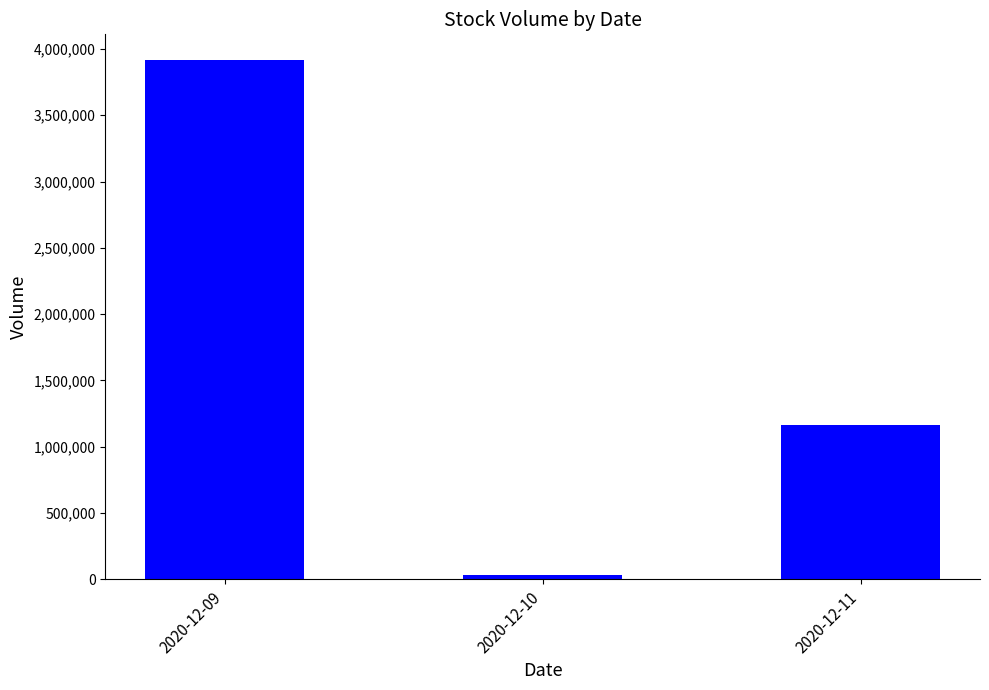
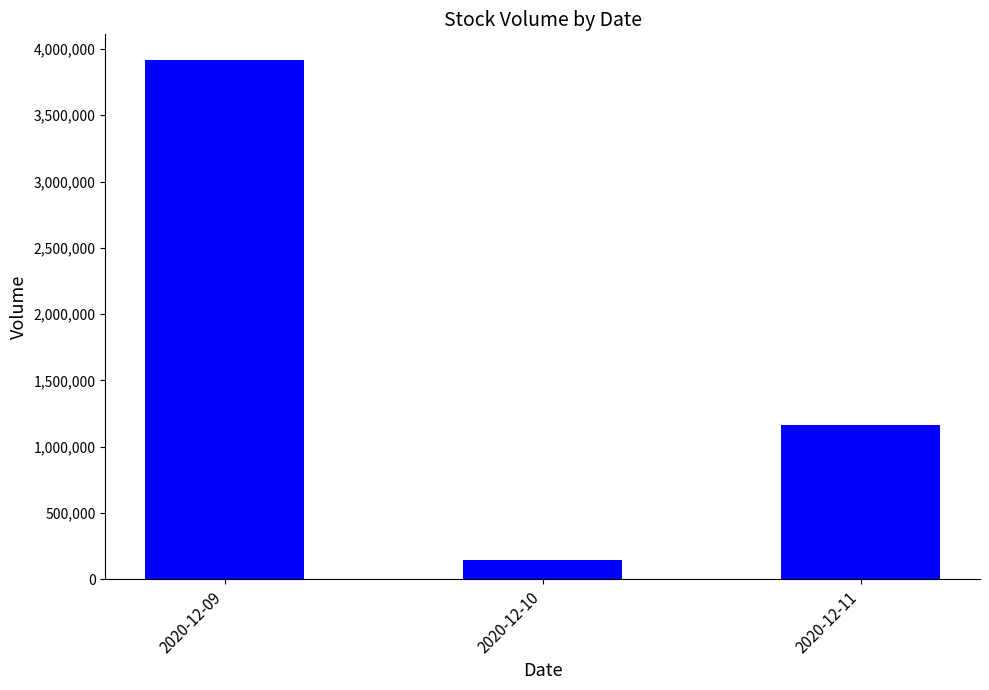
  {
    "2020-12-09": "3,910,000",
-   "2020-12-10": "30,000",
+   "2020-12-10": "150,000",
    "2020-12-11": "1,170,000"
  }
